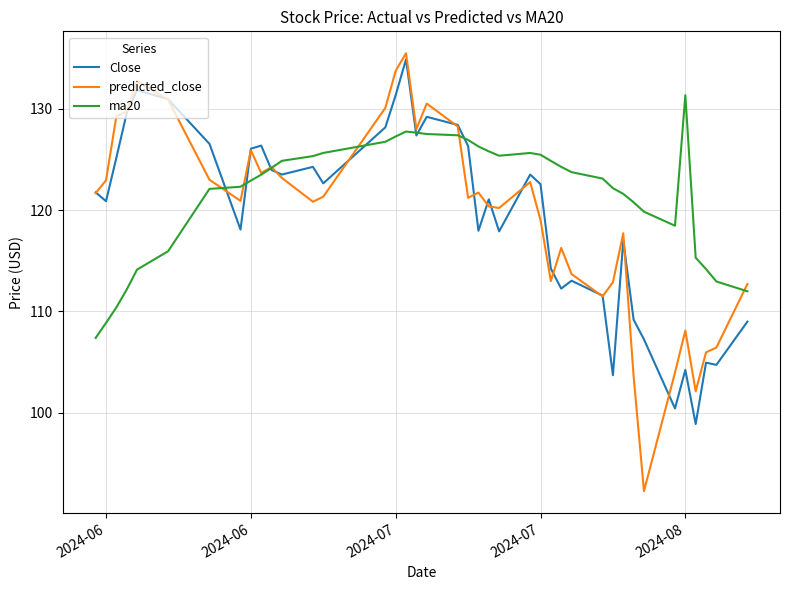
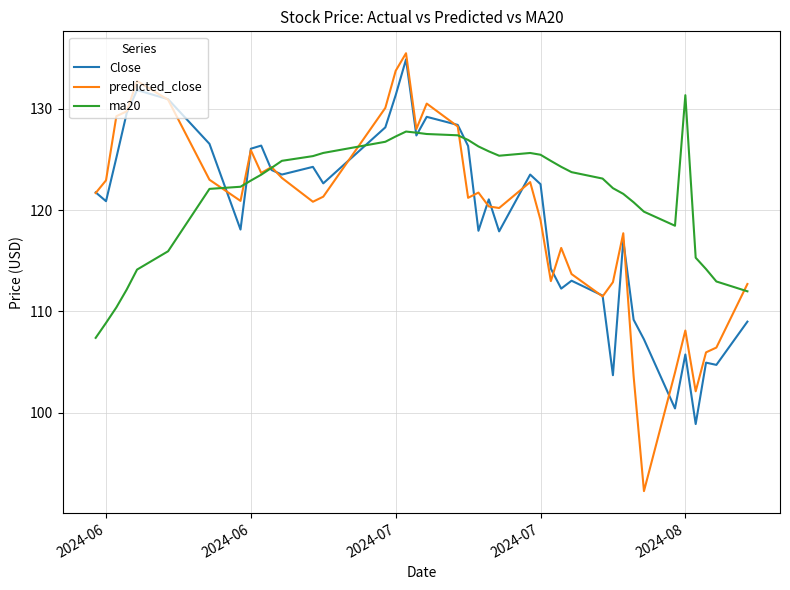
  {
    "Close": {
-     "2024-08": 104.2
+     "2024-08": 105.7
    },
    "predicted_close": {
      "2024-08": 108.1
    },
    "ma20": {
      "2024-08": 131.3
    }
  }
